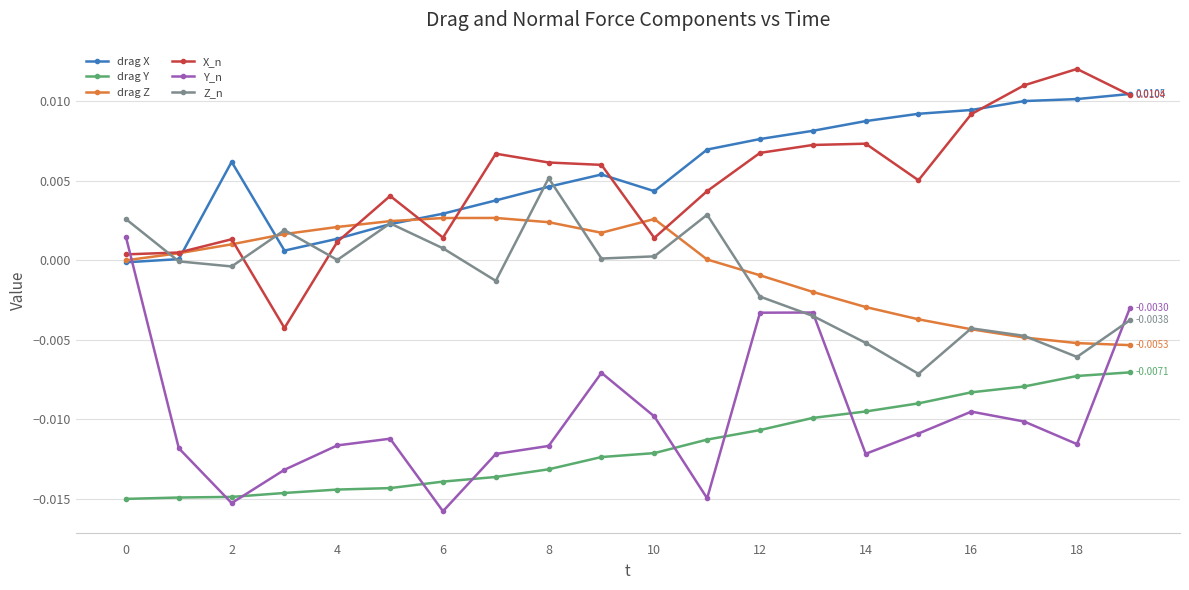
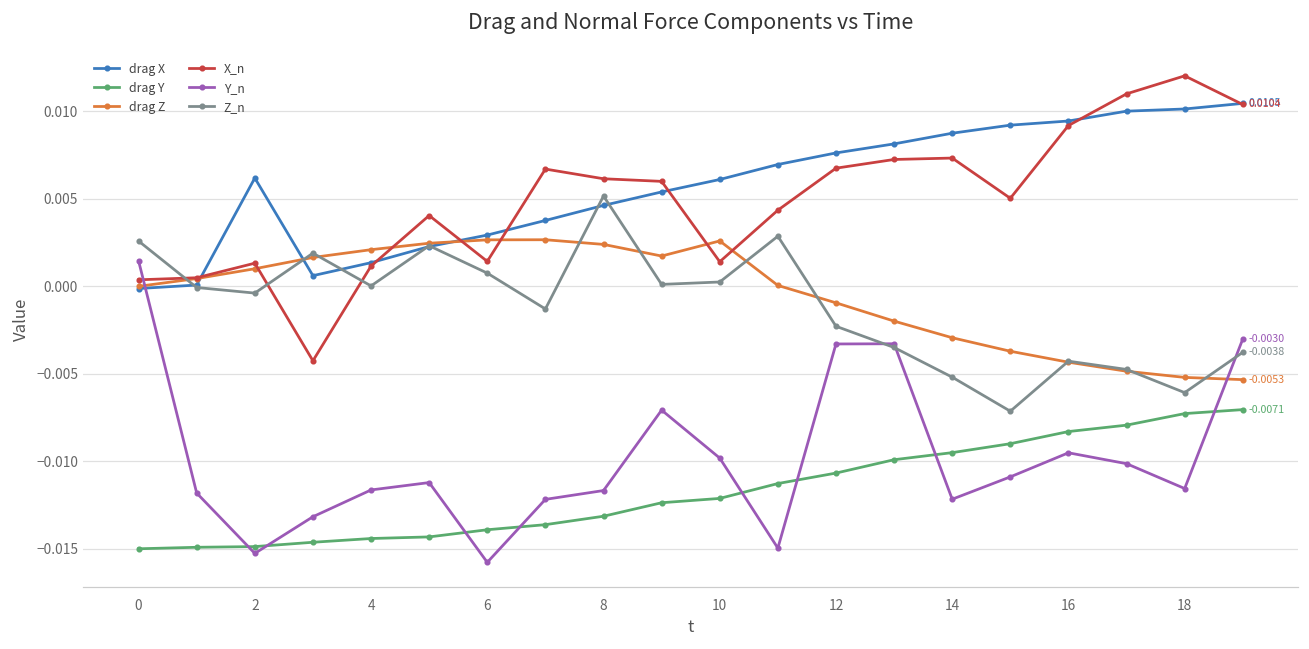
  {
    "drag X": {
      "2": 0.0062,
      "4": 0.0014,
      "6": 0.0029,
      "8": 0.0046,
-     "10": 0.0044,
+     "10": 0.0061,
      "12": 0.0076,
      "14": 0.0088,
      "16": 0.0095,
      "18": 0.0101
    },
    "drag Z": {
      "2": 0.0010,
      "4": 0.0021,
      "6": 0.0027,
      "8": 0.0024,
      "10": 0.0026,
      "12": -0.0009,
      "14": -0.0029,
      "18": -0.0052
    },
    "X_n": {
      "0": 0.0004,
      "2": 0.0013,
      "4": 0.0012,
      "6": 0.0014,
      "8": 0.0062,
      "10": 0.0014,
      "12": 0.0068,
      "14": 0.0073,
      "16": 0.0092,
      "18": 0.0120
    },
    "Y_n": {
      "0": 0.0015,
      "2": -0.0153,
      "4": -0.0116,
      "6": -0.0158,
      "8": -0.0117,
      "10": -0.0098,
      "12": -0.0033,
      "14": -0.0122,
      "16": -0.0095,
      "18": -0.0116
    }
  }
